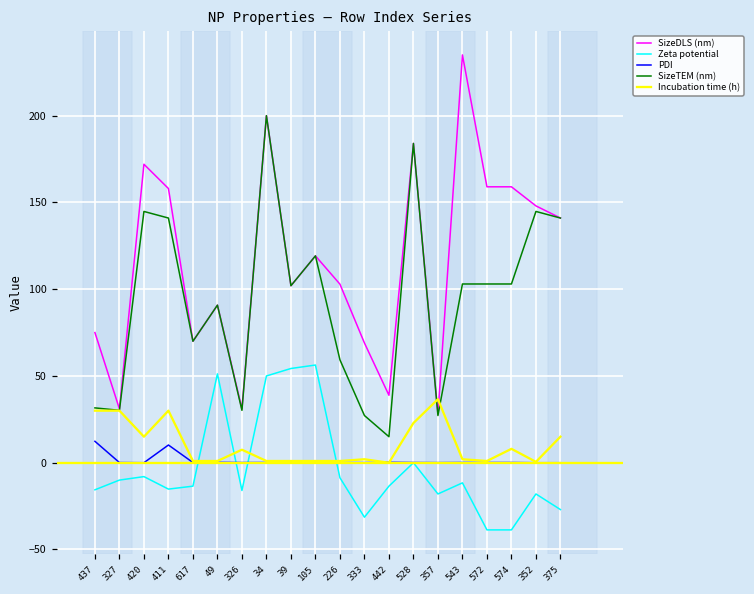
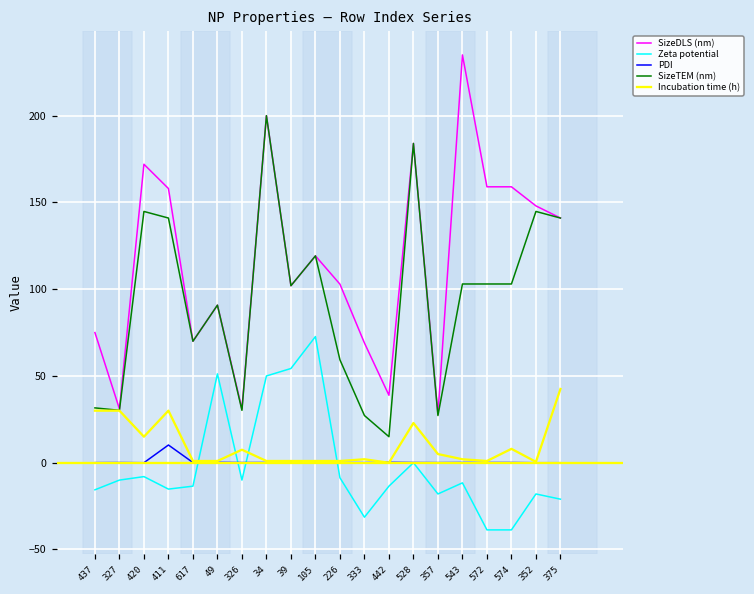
  {
    "SizeDLS (nm)": {
      "437": 75,
      "420": 172,
      "411": 158,
      "226": 103,
      "333": 69,
      "442": 39,
      "543": 235,
      "572": 159,
      "574": 159,
      "352": 148
    },
    "Zeta potential": {
      "437": -16,
      "327": -10,
      "420": -8,
      "411": -15,
      "617": -14,
      "49": 51,
-     "326": -16,
+     "326": -10,
      "34": 50,
      "39": 54,
-     "105": 56,
+     "105": 73,
      "226": -9,
      "333": -31,
      "442": -14,
      "357": -18,
      "543": -12,
      "572": -39,
      "574": -39,
      "352": -18,
-     "375": -27
+     "375": -21
    },
    "PDI": {
-     "437": 12,
+     "437": 0,
      "327": 0,
      "420": 0,
      "411": 10,
      "326": 0,
      "333": 0,
      "357": 0,
      "543": 0,
      "574": 0,
      "375": 0
    },
    "SizeTEM (nm)": {
      "420": 145,
      "411": 141,
      "226": 59,
      "333": 27,
      "442": 15,
      "543": 103,
      "572": 103,
      "574": 103,
      "352": 145
    },
    "Incubation time (h)": {
      "420": 15,
      "411": 30,
      "326": 8,
      "333": 2,
      "528": 23,
-     "357": 37,
+     "357": 5,
      "543": 2,
      "574": 8,
-     "375": 15
+     "375": 43
    }
  }
